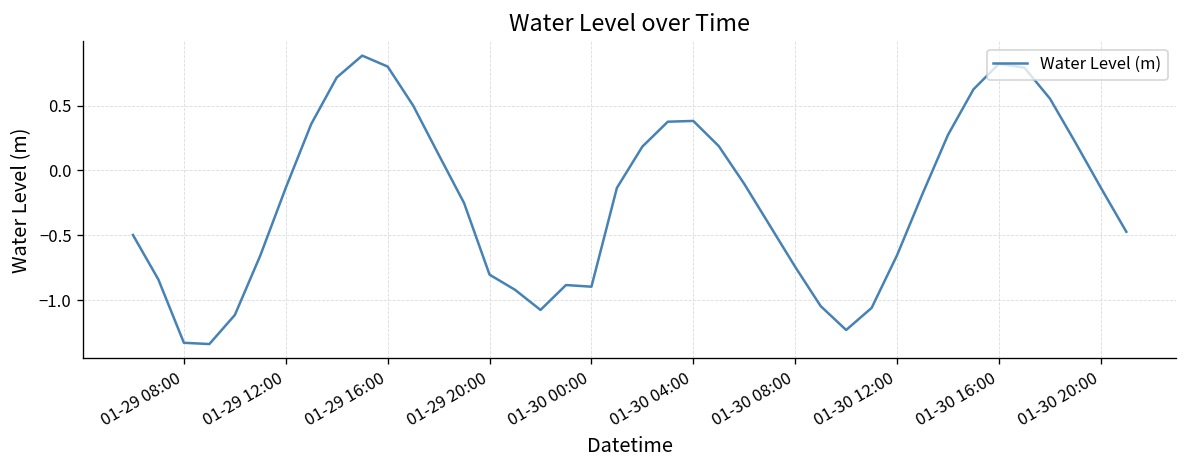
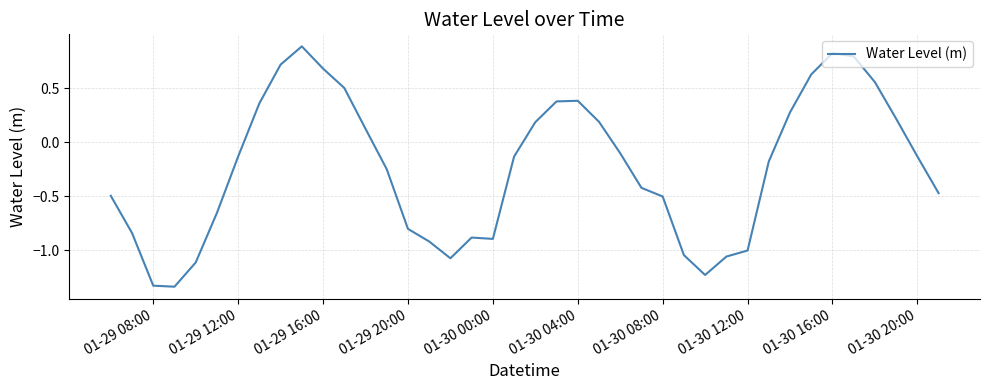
  {
    "01-29 08:00": -1.33,
    "01-29 12:00": -0.13,
-   "01-29 16:00": 0.80,
+   "01-29 16:00": 0.68,
    "01-29 20:00": -0.80,
    "01-30 00:00": -0.90,
    "01-30 04:00": 0.38,
-   "01-30 08:00": -0.74,
-   "01-30 12:00": -0.65,
+   "01-30 08:00": -0.50,
+   "01-30 12:00": -1.00,
    "01-30 20:00": -0.13
  }
